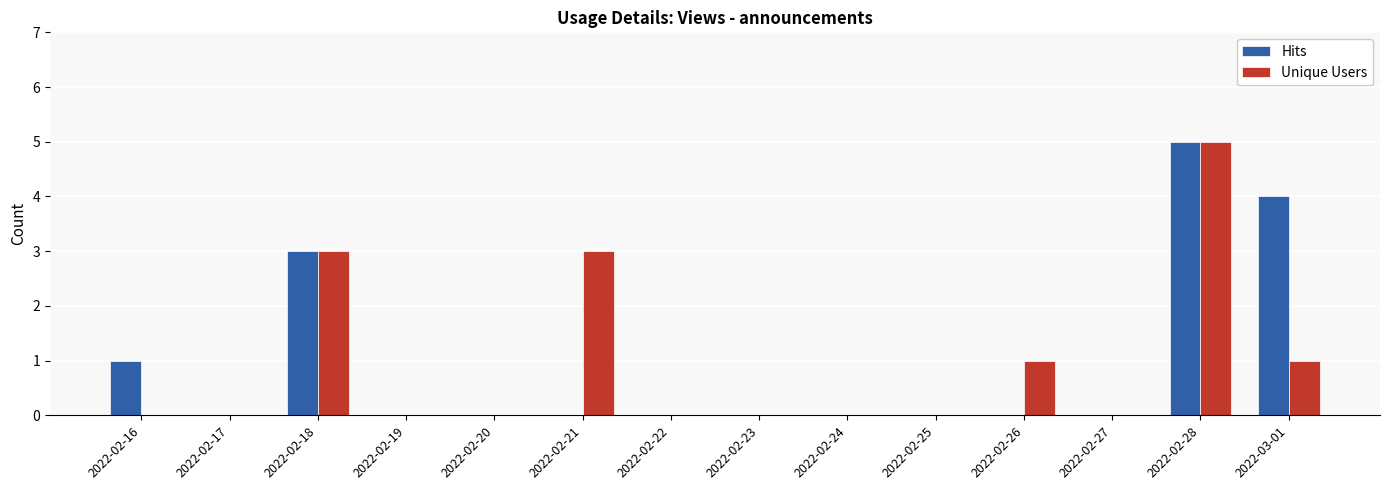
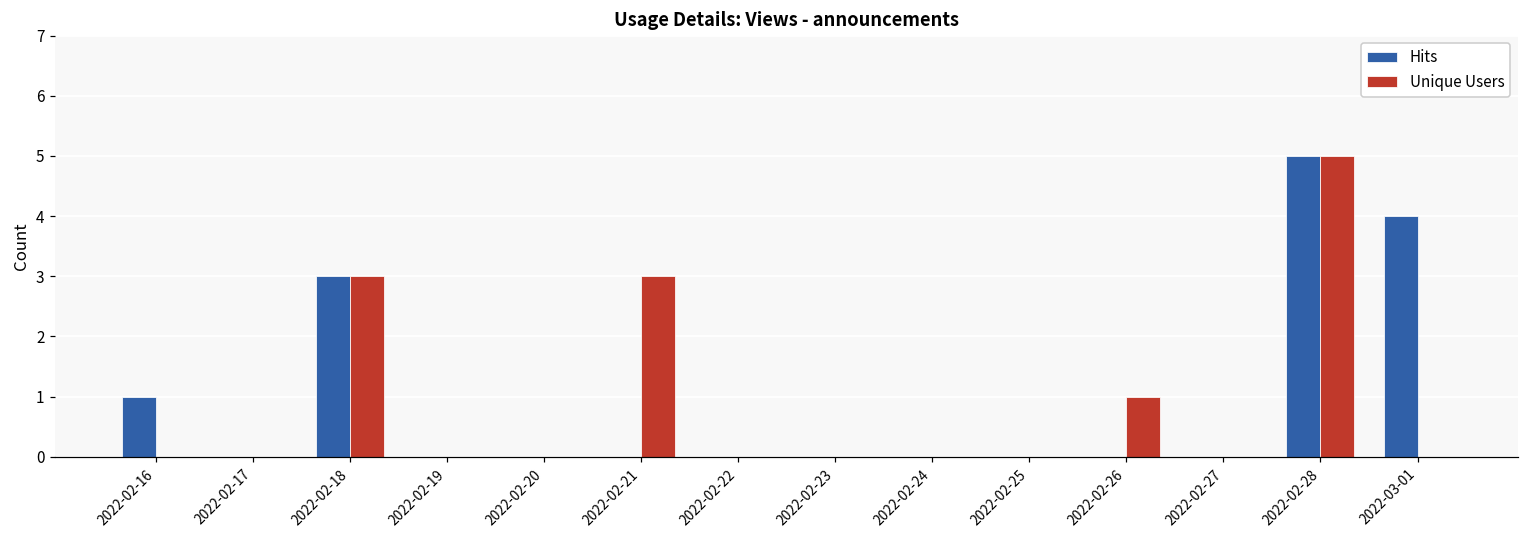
  {
    "Hits": {
      "2022-02-16": 1,
      "2022-02-17": 0,
      "2022-02-18": 3,
      "2022-02-19": 0,
      "2022-02-20": 0,
      "2022-02-21": 0,
      "2022-02-22": 0,
      "2022-02-23": 0,
      "2022-02-24": 0,
      "2022-02-25": 0,
      "2022-02-26": 0,
      "2022-02-27": 0,
      "2022-02-28": 5,
      "2022-03-01": 4
    },
    "Unique Users": {
      "2022-02-16": 0,
      "2022-02-17": 0,
      "2022-02-18": 3,
      "2022-02-19": 0,
      "2022-02-20": 0,
      "2022-02-21": 3,
      "2022-02-22": 0,
      "2022-02-23": 0,
      "2022-02-24": 0,
      "2022-02-25": 0,
      "2022-02-26": 1,
      "2022-02-27": 0,
      "2022-02-28": 5,
-     "2022-03-01": 1
+     "2022-03-01": 0
    }
  }
